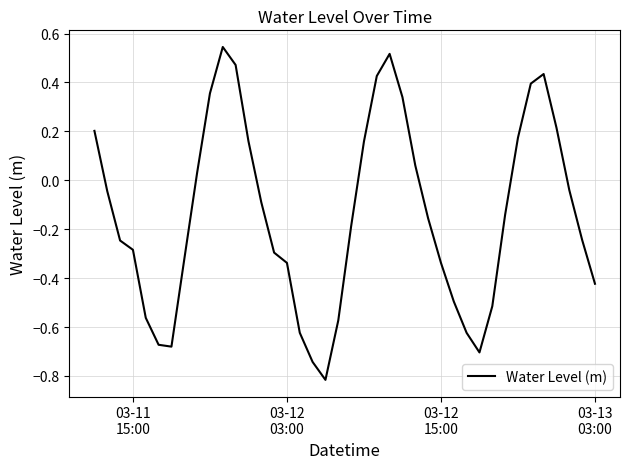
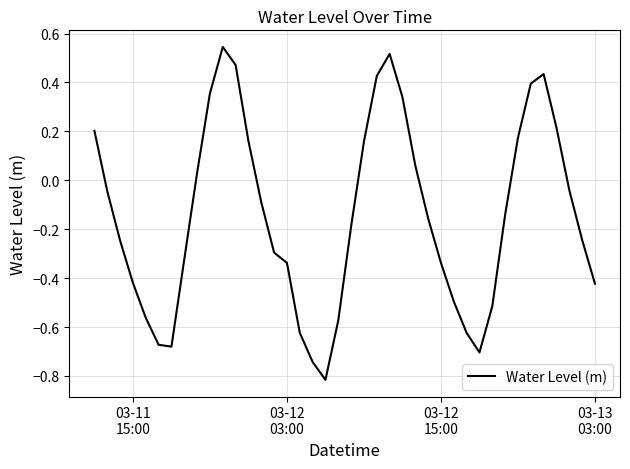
  {
-   "03-11 15:00": -0.28,
+   "03-11 15:00": -0.42,
    "03-12 03:00": -0.34,
    "03-12 15:00": -0.34,
    "03-13 03:00": -0.42
  }
